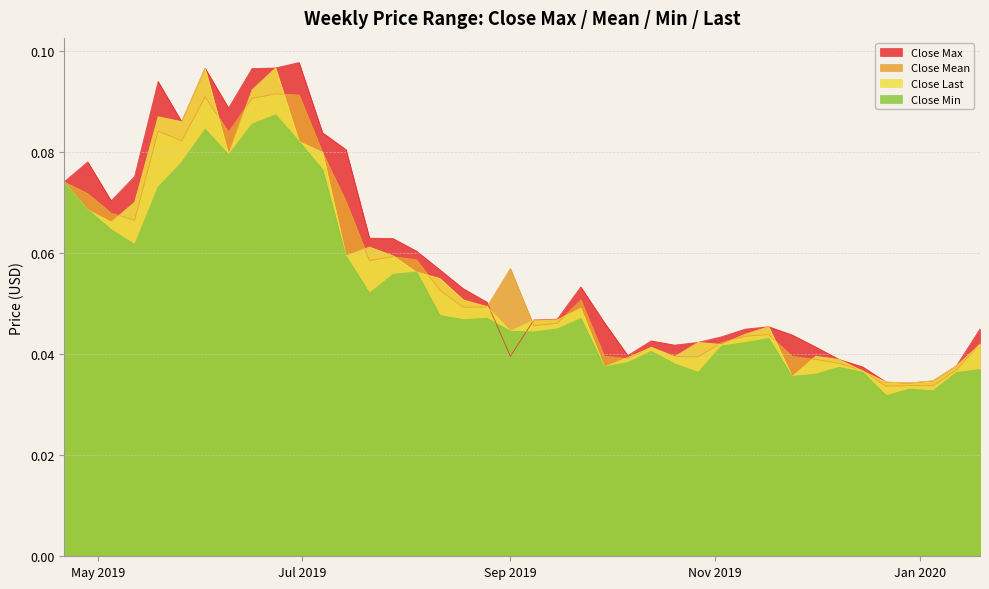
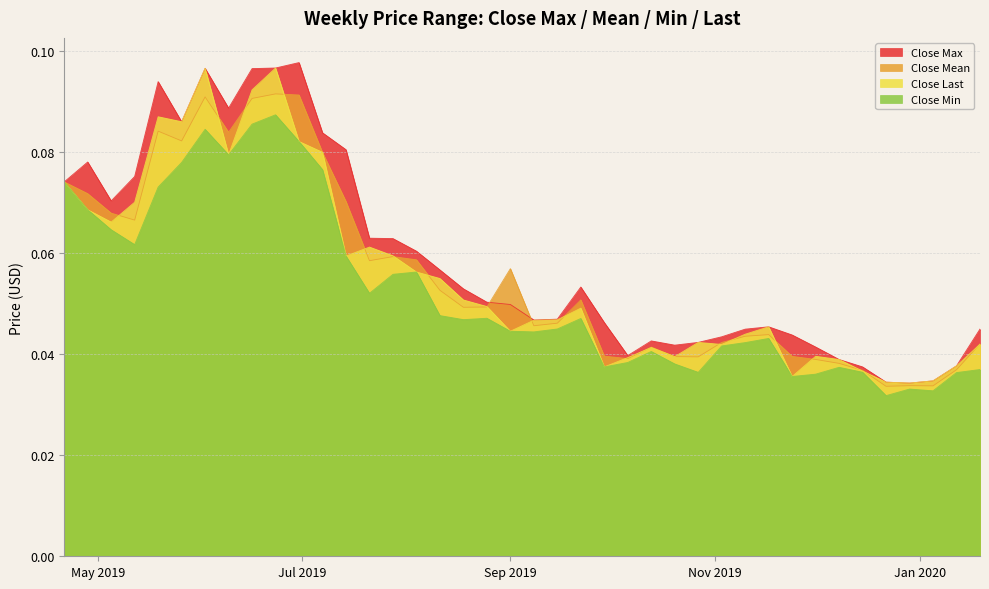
  {
    "Close Max": {
-     "Sep 2019": 0.040
+     "Sep 2019": 0.050
    },
    "Close Mean": {
      "Sep 2019": 0.057
    }
  }
